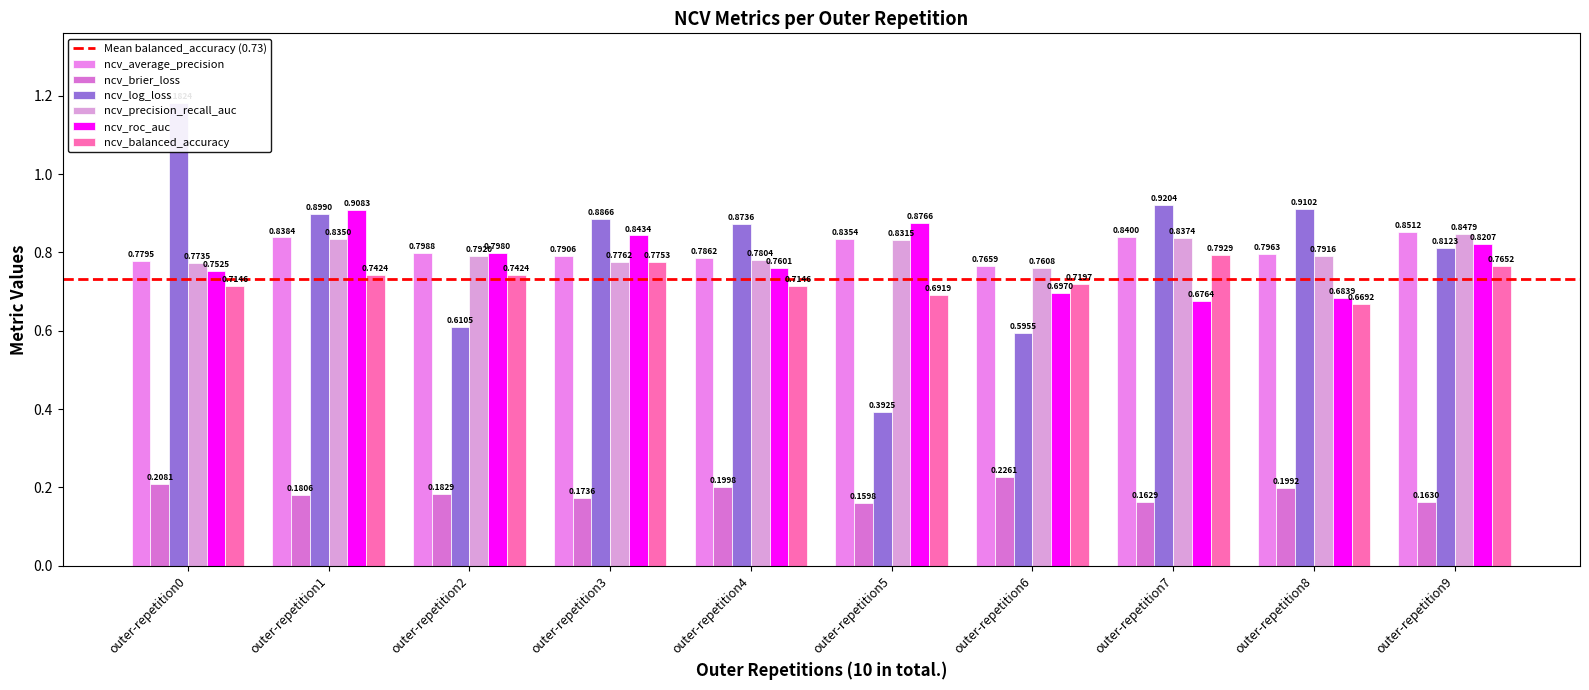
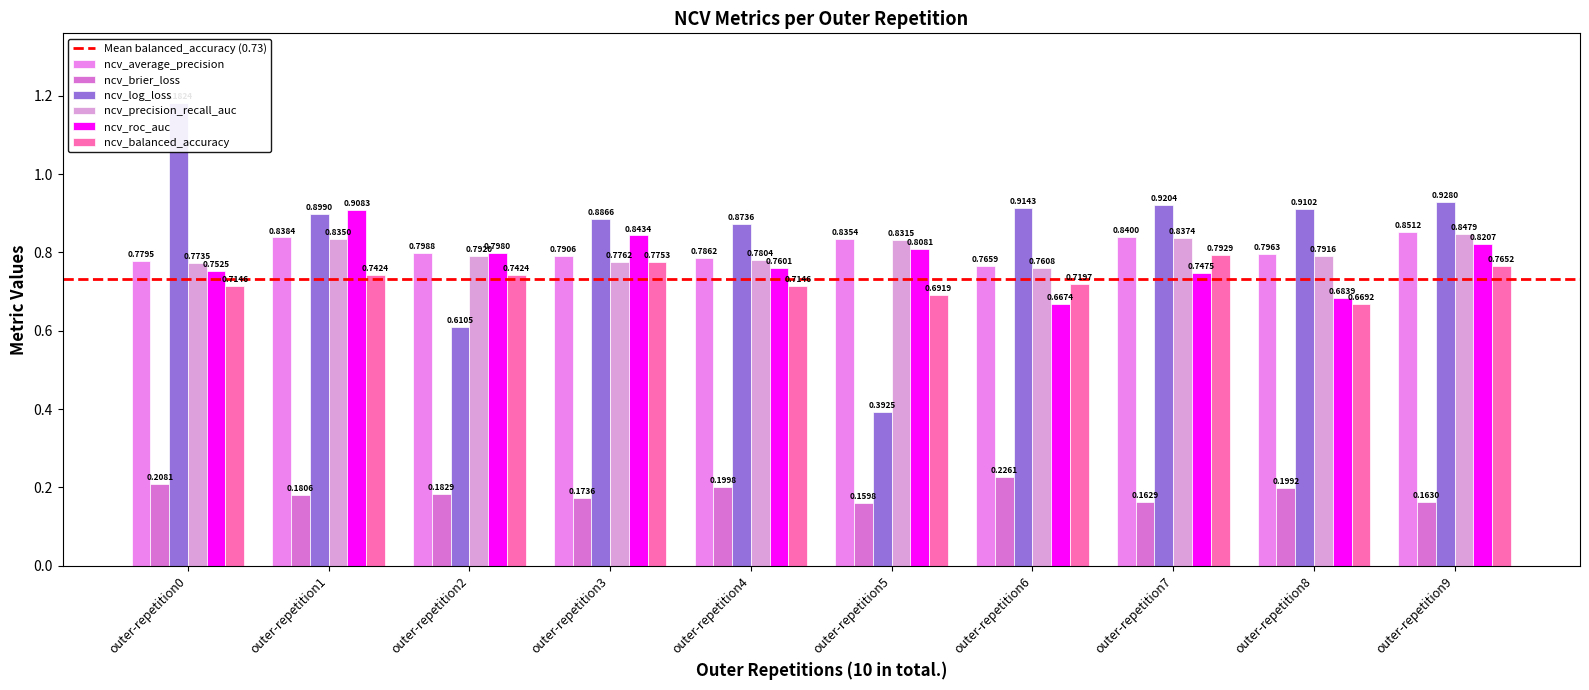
  {
    "ncv_log_loss": {
      "outer-repetition1": 0.8990,
      "outer-repetition2": 0.6105,
      "outer-repetition3": 0.8866,
      "outer-repetition4": 0.8736,
      "outer-repetition5": 0.3925,
-     "outer-repetition6": 0.5955,
+     "outer-repetition6": 0.9143,
      "outer-repetition7": 0.9204,
      "outer-repetition8": 0.9102,
-     "outer-repetition9": 0.8123
+     "outer-repetition9": 0.9280
    },
    "ncv_roc_auc": {
      "outer-repetition0": 0.7525,
      "outer-repetition1": 0.9083,
      "outer-repetition3": 0.8434,
      "outer-repetition4": 0.7601,
-     "outer-repetition5": 0.8766,
-     "outer-repetition6": 0.6970,
-     "outer-repetition7": 0.6764,
+     "outer-repetition5": 0.8081,
+     "outer-repetition6": 0.6674,
+     "outer-repetition7": 0.7475,
      "outer-repetition8": 0.6839,
      "outer-repetition9": 0.8207
    }
  }
